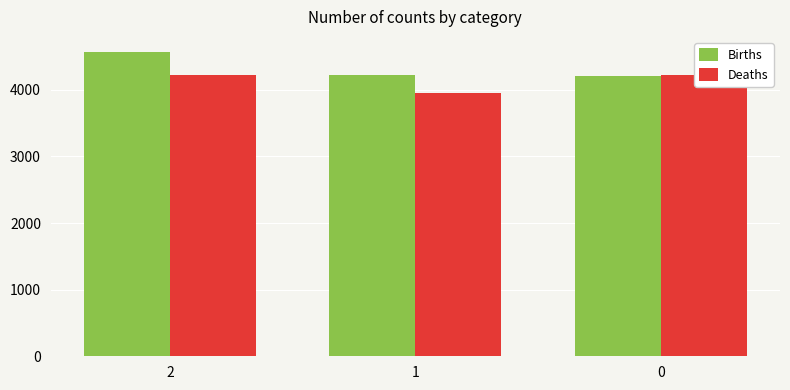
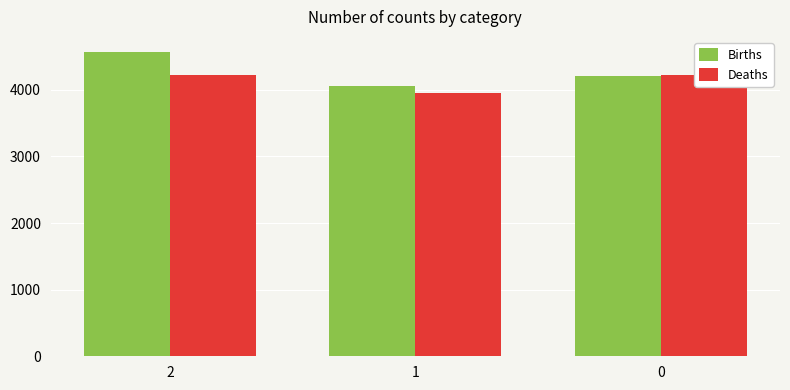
  {
    "Births": {
      "2": 4600,
-     "1": 4200,
+     "1": 4100,
      "0": 4200
    },
    "Deaths": {
      "2": 4200,
      "1": 4000
    }
  }
